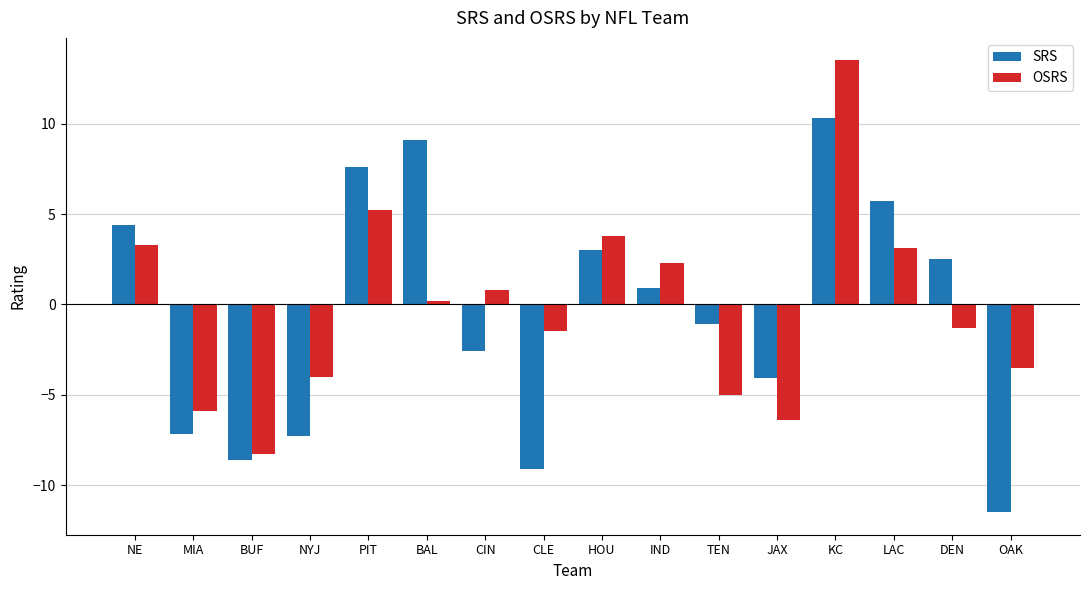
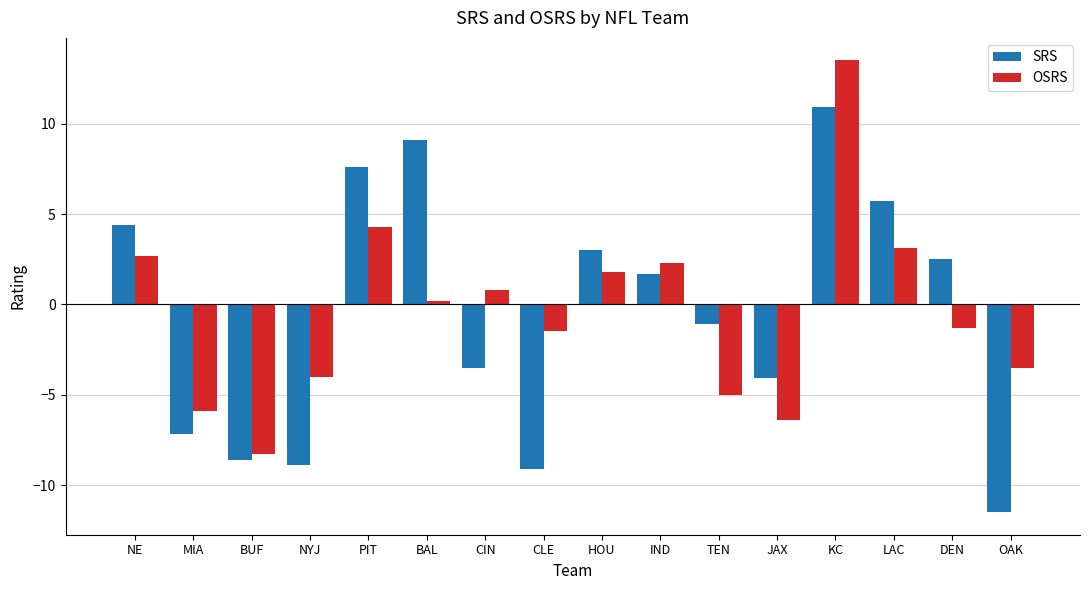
  {
    "SRS": {
      "NE": 4.4,
      "MIA": -7.2,
      "BUF": -8.6,
-     "NYJ": -7.3,
+     "NYJ": -8.9,
      "PIT": 7.6,
      "BAL": 9.1,
-     "CIN": -2.6,
+     "CIN": -3.5,
      "CLE": -9.1,
      "HOU": 3.0,
-     "IND": 0.9,
+     "IND": 1.7,
      "TEN": -1.1,
      "JAX": -4.1,
-     "KC": 10.3,
+     "KC": 10.9,
      "LAC": 5.7,
      "DEN": 2.5,
      "OAK": -11.5
    },
    "OSRS": {
-     "NE": 3.3,
+     "NE": 2.7,
      "MIA": -5.9,
      "BUF": -8.3,
      "NYJ": -4.0,
-     "PIT": 5.2,
+     "PIT": 4.3,
      "BAL": 0.2,
      "CIN": 0.8,
      "CLE": -1.5,
-     "HOU": 3.8,
+     "HOU": 1.8,
      "IND": 2.3,
      "TEN": -5.0,
      "JAX": -6.4,
      "KC": 13.5,
      "LAC": 3.1,
      "DEN": -1.3,
      "OAK": -3.5
    }
  }
